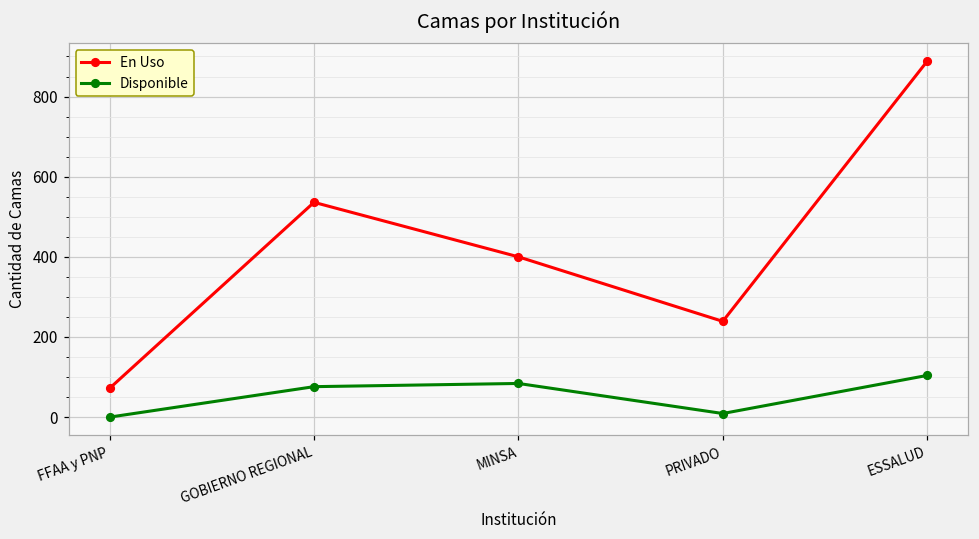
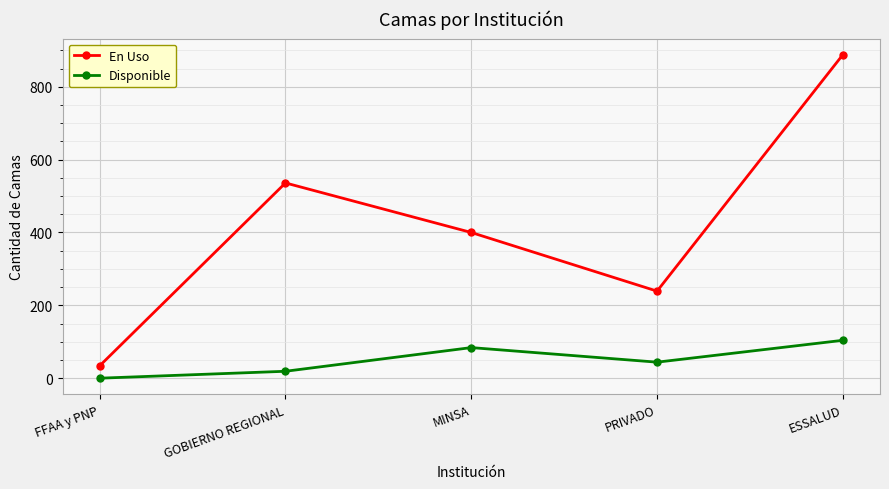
  {
    "En Uso": {
-     "FFAA y PNP": 70,
+     "FFAA y PNP": 30,
      "GOBIERNO REGIONAL": 540,
      "MINSA": 400,
      "PRIVADO": 240,
      "ESSALUD": 890
    },
    "Disponible": {
      "FFAA y PNP": 0,
-     "GOBIERNO REGIONAL": 80,
+     "GOBIERNO REGIONAL": 20,
      "MINSA": 80,
-     "PRIVADO": 10,
+     "PRIVADO": 40,
      "ESSALUD": 100
    }
  }
